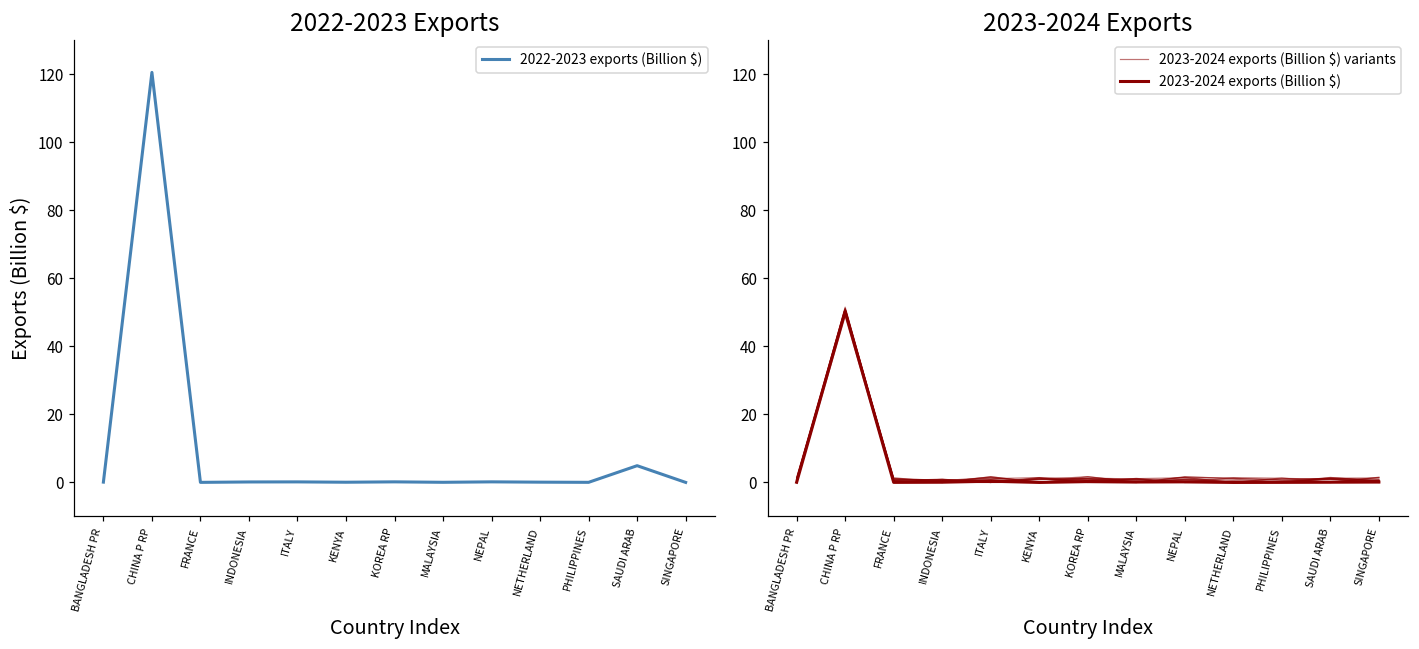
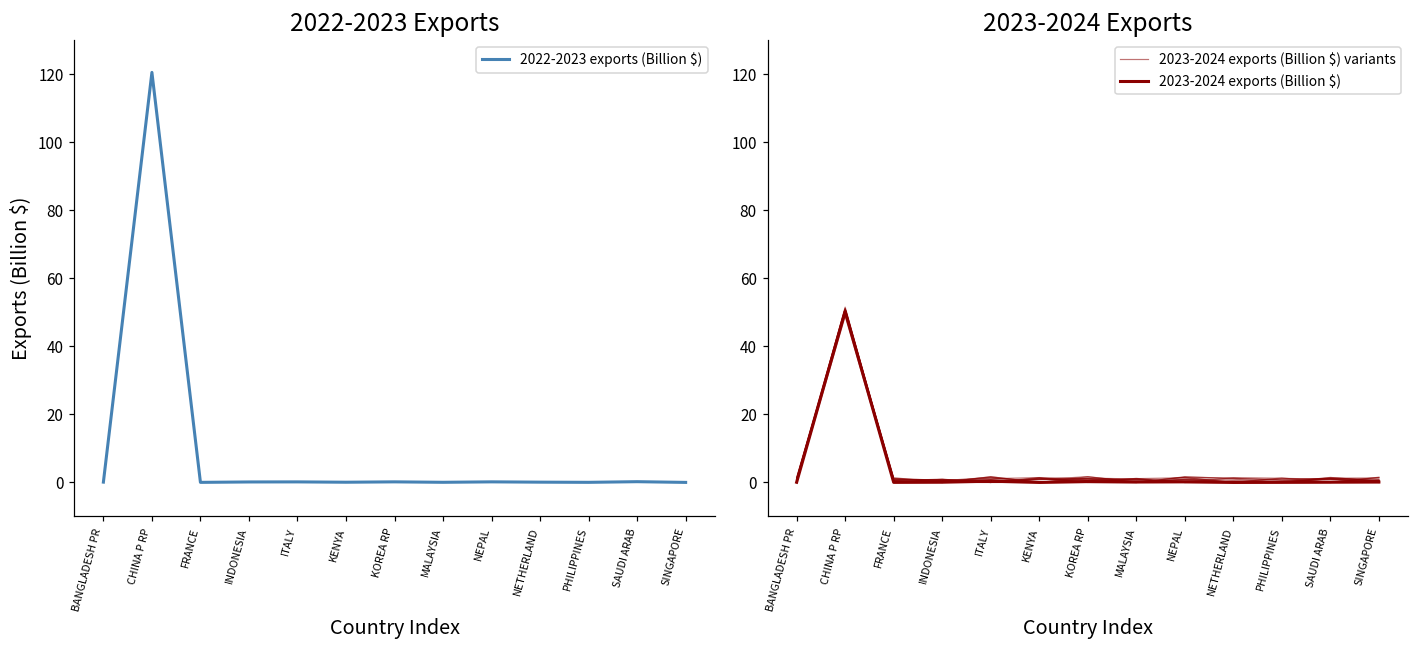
  {
    "2022-2023 Exports": {
      "BANGLADESH PR": 0,
      "CHINA P RP": 120,
      "FRANCE": 0,
      "INDONESIA": 0,
      "ITALY": 0,
      "KENYA": 0,
      "KOREA RP": 0,
      "MALAYSIA": 0,
      "NEPAL": 0,
      "NETHERLAND": 0,
      "PHILIPPINES": 0,
-     "SAUDI ARAB": 5,
+     "SAUDI ARAB": 0,
      "SINGAPORE": 0
    }
  }
